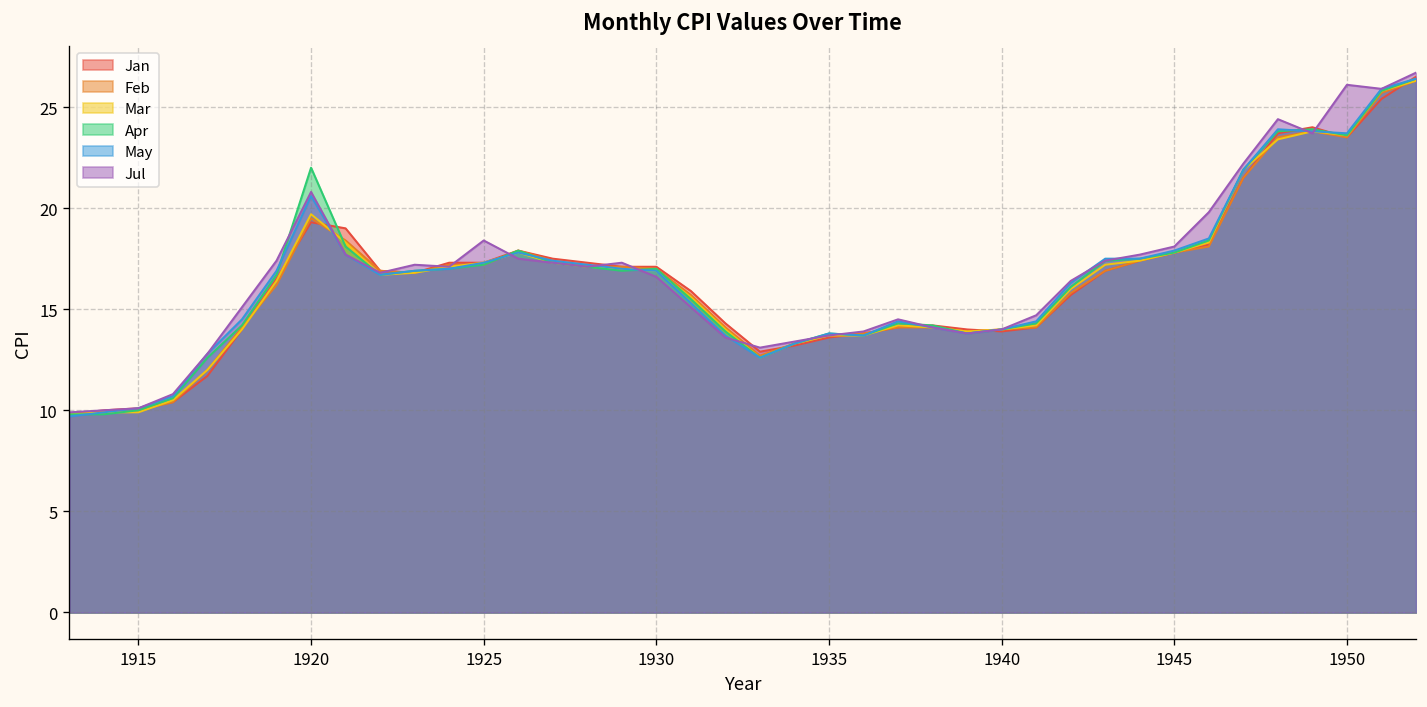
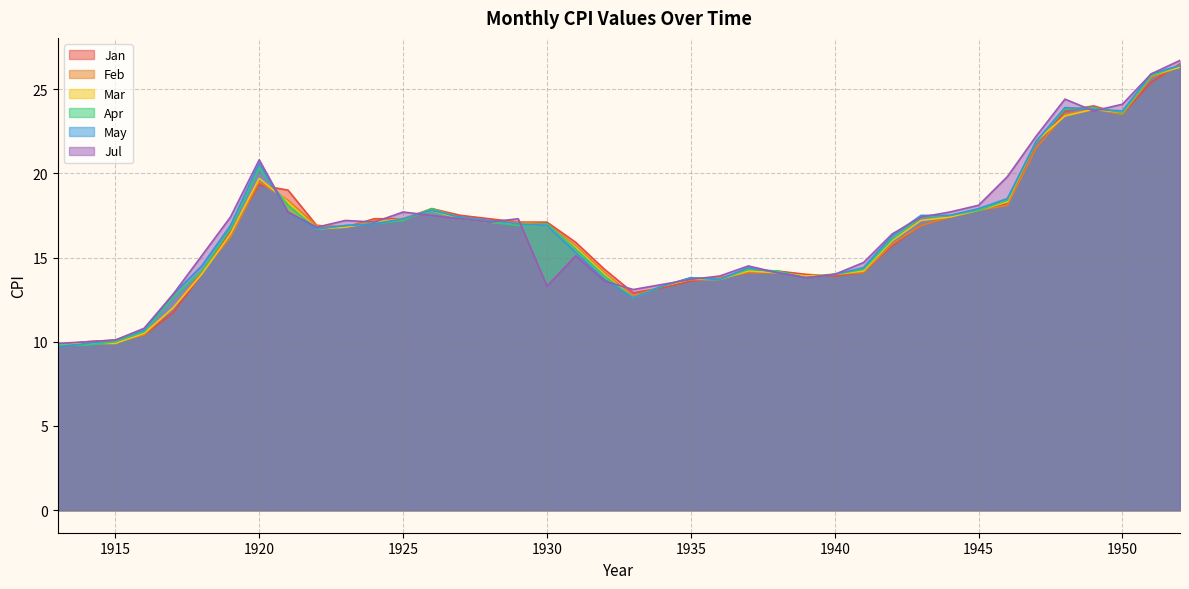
  {
    "Apr": {
-     "1920": 22.0
+     "1920": 20.3
    },
    "May": {
      "1920": 20.6
    },
    "Jul": {
      "1920": 20.8,
-     "1925": 18.4,
-     "1930": 16.6,
+     "1925": 17.7,
+     "1930": 13.3,
      "1945": 18.1,
-     "1950": 26.1
+     "1950": 24.1
    }
  }
